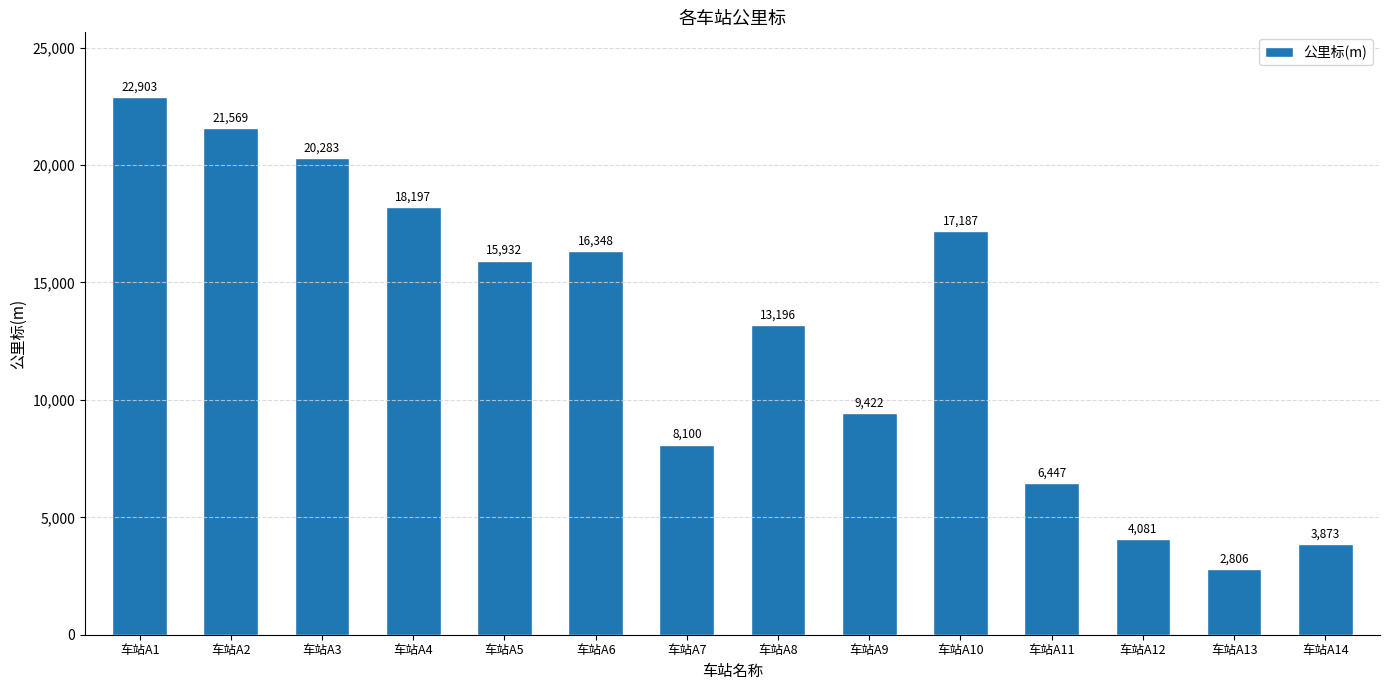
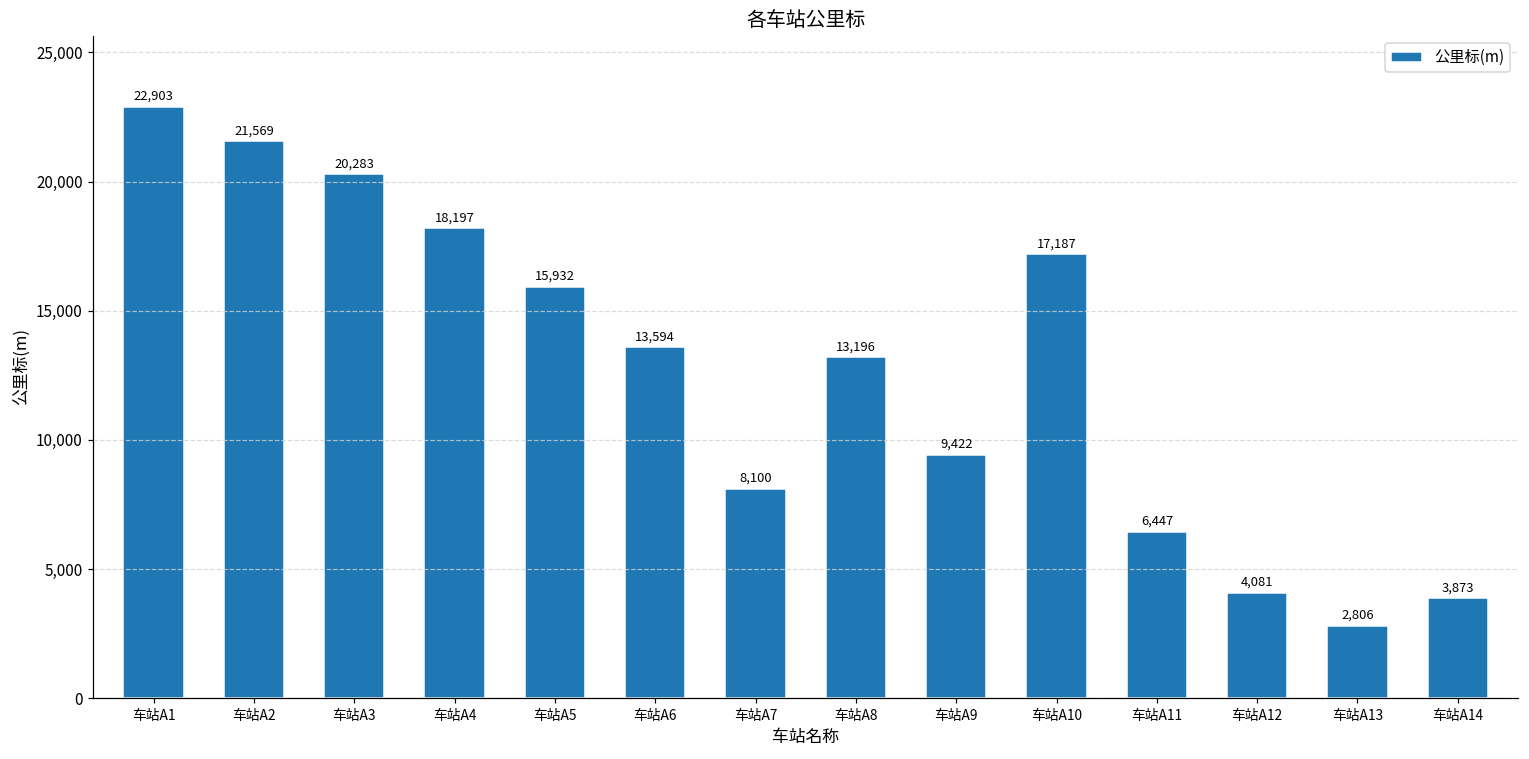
  {
    "车站A1": "22,903",
    "车站A2": "21,569",
    "车站A3": "20,283",
    "车站A4": "18,197",
    "车站A5": "15,932",
-   "车站A6": "16,348",
+   "车站A6": "13,594",
    "车站A7": "8,100",
    "车站A8": "13,196",
    "车站A9": "9,422",
    "车站A10": "17,187",
    "车站A11": "6,447",
    "车站A12": "4,081",
    "车站A13": "2,806",
    "车站A14": "3,873"
  }
